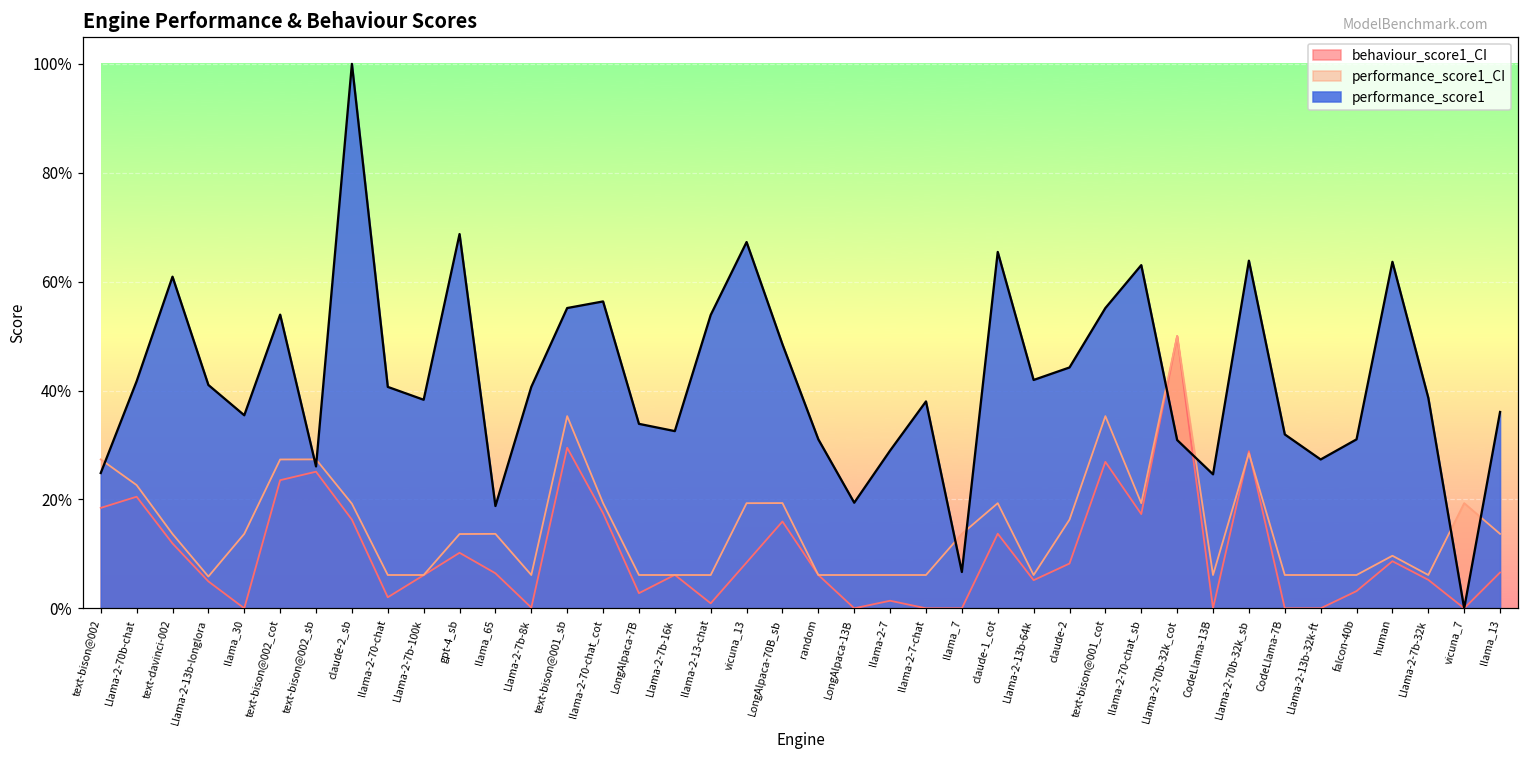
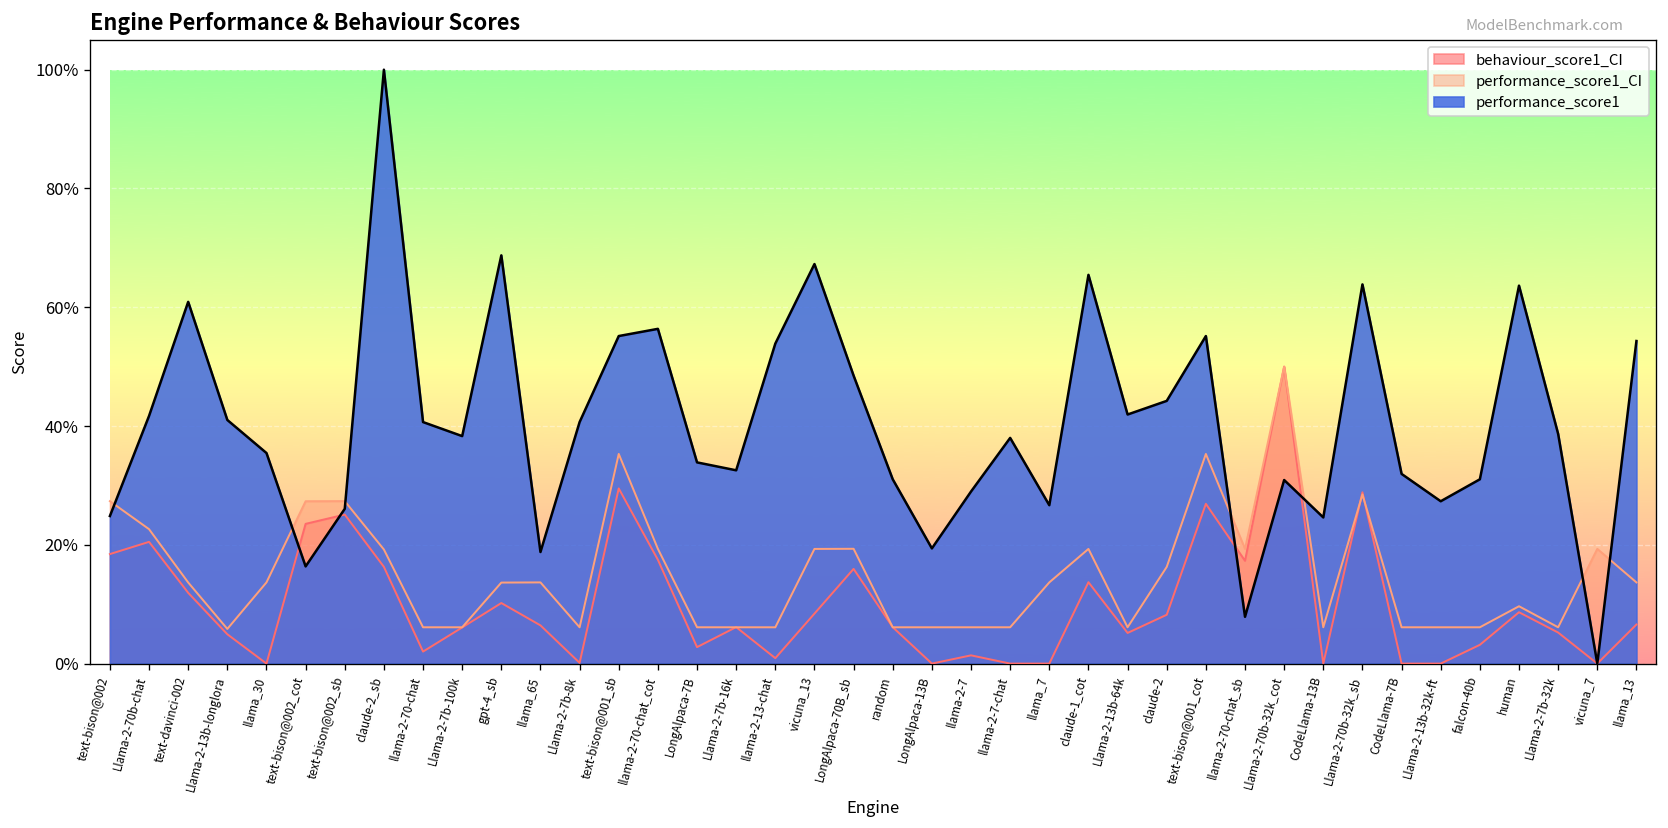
  {
    "performance_score1": {
      "text-bison@002": "25%",
      "Llama-2-70b-chat": "42%",
      "text-davinci-002": "61%",
      "Llama-2-13b-longlora": "41%",
      "llama_30": "35%",
-     "text-bison@002_cot": "54%",
+     "text-bison@002_cot": "16%",
      "text-bison@002_sb": "26%",
      "claude-2_sb": "100%",
      "llama-2-70-chat": "41%",
      "Llama-2-7b-100k": "38%",
      "gpt-4_sb": "69%",
      "llama_65": "19%",
      "Llama-2-7b-8k": "41%",
      "text-bison@001_sb": "55%",
      "llama-2-70-chat_cot": "56%",
      "LongAlpaca-7B": "34%",
      "Llama-2-7b-16k": "33%",
      "llama-2-13-chat": "54%",
      "vicuna_13": "67%",
      "LongAlpaca-70B_sb": "48%",
      "random": "31%",
      "LongAlpaca-13B": "19%",
      "llama-2-7": "29%",
      "llama-2-7-chat": "38%",
-     "llama_7": "7%",
+     "llama_7": "27%",
      "claude-1_cot": "65%",
      "Llama-2-13b-64k": "42%",
      "claude-2": "44%",
      "text-bison@001_cot": "55%",
-     "llama-2-70-chat_sb": "63%",
+     "llama-2-70-chat_sb": "8%",
      "Llama-2-70b-32k_cot": "31%",
      "CodeLlama-13B": "25%",
      "Llama-2-70b-32k_sb": "64%",
      "CodeLlama-7B": "32%",
      "Llama-2-13b-32k-ft": "27%",
      "falcon-40b": "31%",
      "human": "64%",
      "Llama-2-7b-32k": "39%",
-     "llama_13": "36%"
+     "llama_13": "54%"
    }
  }
